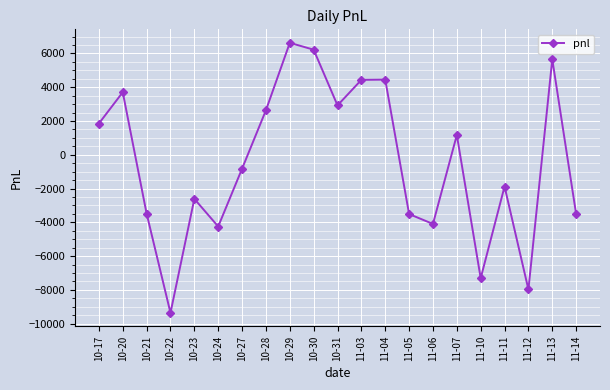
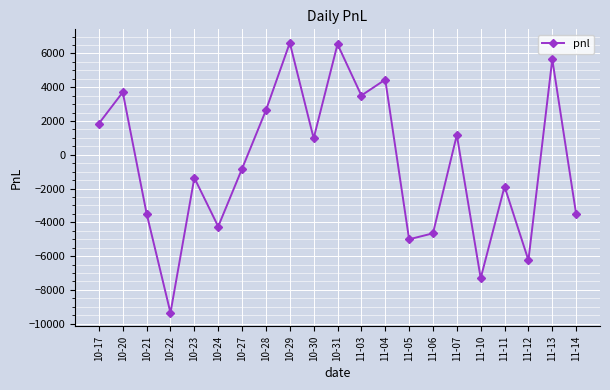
  {
    "10-17": 1900,
    "10-20": 3700,
    "10-21": -3500,
    "10-22": -9400,
-   "10-23": -2600,
+   "10-23": -1400,
    "10-24": -4200,
    "10-27": -800,
    "10-28": 2600,
    "10-29": 6600,
-   "10-30": 6200,
-   "10-31": 2900,
-   "11-03": 4400,
+   "10-30": 1000,
+   "10-31": 6500,
+   "11-03": 3500,
    "11-04": 4500,
-   "11-05": -3500,
-   "11-06": -4100,
+   "11-05": -5000,
+   "11-06": -4700,
    "11-07": 1200,
    "11-10": -7300,
    "11-11": -1900,
-   "11-12": -8000,
+   "11-12": -6200,
    "11-13": 5700,
    "11-14": -3500
  }
